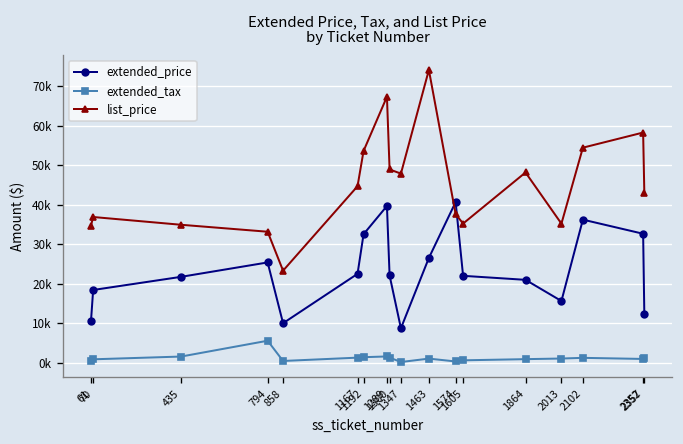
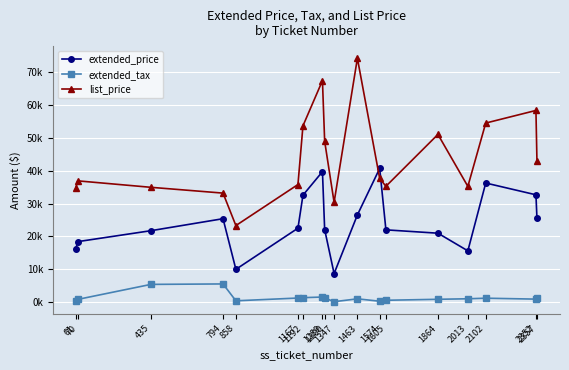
  {
    "extended_price": {
-     "61": 11000,
+     "61": 16000,
      "70": 18000,
      "435": 22000,
      "794": 25000,
      "858": 10000,
      "1167": 22000,
      "1192": 33000,
      "1289": 40000,
      "1300": 22000,
      "1347": 9000,
      "1463": 27000,
      "1574": 41000,
      "1605": 22000,
      "1864": 21000,
      "2013": 16000,
      "2102": 36000,
      "2352": 33000,
-     "2357": 12000
+     "2357": 26000
    },
    "extended_tax": {
      "61": 0,
      "70": 1000,
-     "435": 2000,
+     "435": 5000,
      "794": 6000,
      "858": 0,
      "1167": 1000,
      "1192": 1000,
      "1289": 2000,
      "1300": 1000,
      "1347": 0,
      "1463": 1000,
      "1574": 0,
      "1605": 1000,
      "1864": 1000,
      "2013": 1000,
      "2102": 1000,
      "2352": 1000,
      "2357": 1000
    },
    "list_price": {
      "61": 35000,
      "70": 37000,
      "435": 35000,
      "794": 33000,
      "858": 23000,
-     "1167": 45000,
+     "1167": 36000,
      "1192": 54000,
      "1289": 67000,
      "1300": 49000,
-     "1347": 48000,
+     "1347": 30000,
      "1463": 74000,
      "1574": 38000,
      "1605": 35000,
-     "1864": 48000,
+     "1864": 51000,
      "2013": 35000,
      "2102": 54000,
      "2352": 58000,
      "2357": 43000
    }
  }
